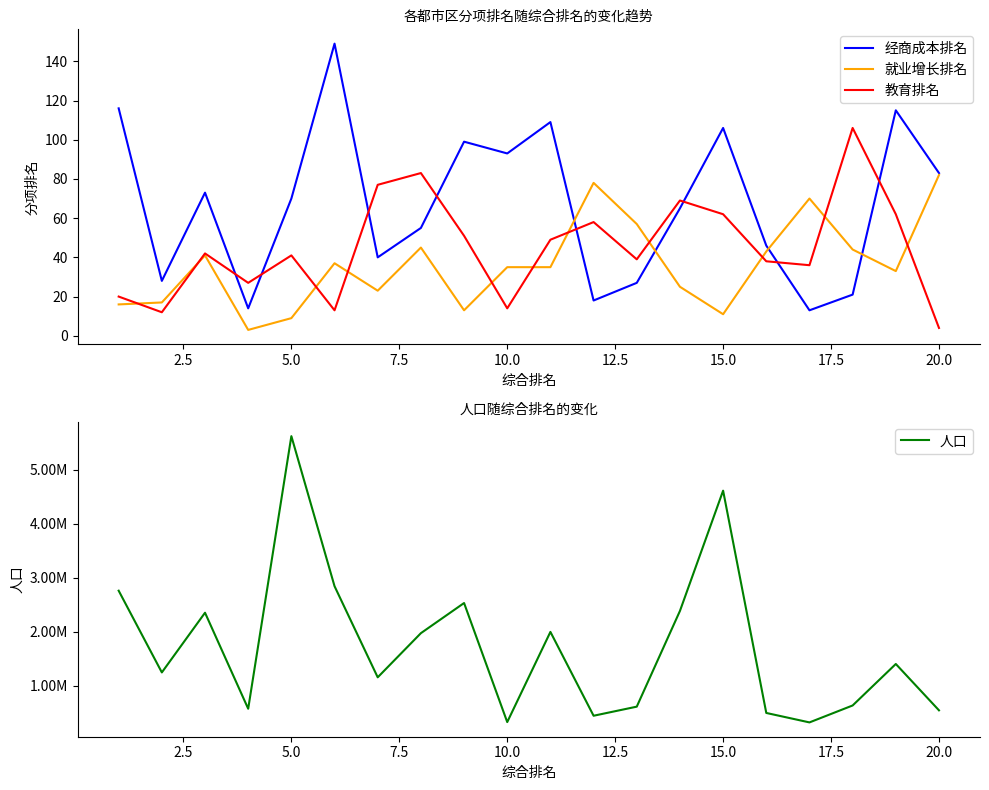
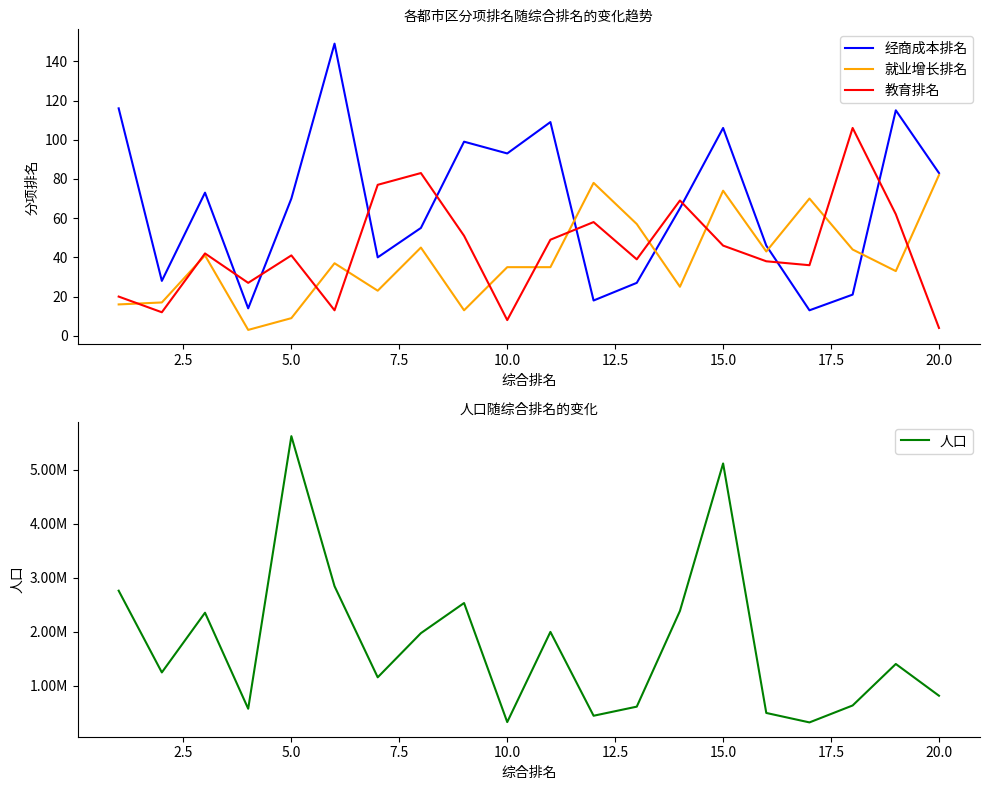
  {
    "各都市区分项排名随综合排名的变化趋势": {
      "经商成本排名": {
        "5.0": 70,
        "10.0": 93,
        "15.0": 106
      },
      "就业增长排名": {
        "5.0": 9,
        "10.0": 35,
-       "15.0": 11
+       "15.0": 74
      },
      "教育排名": {
        "5.0": 41,
-       "10.0": 14,
-       "15.0": 62,
+       "10.0": 8,
+       "15.0": 46,
        "20.0": 4
      }
    },
    "人口随综合排名的变化": {
      "5.0": 5600000,
      "10.0": 300000,
-     "15.0": 4600000,
-     "20.0": 500000
+     "15.0": 5100000,
+     "20.0": 800000
    }
  }
